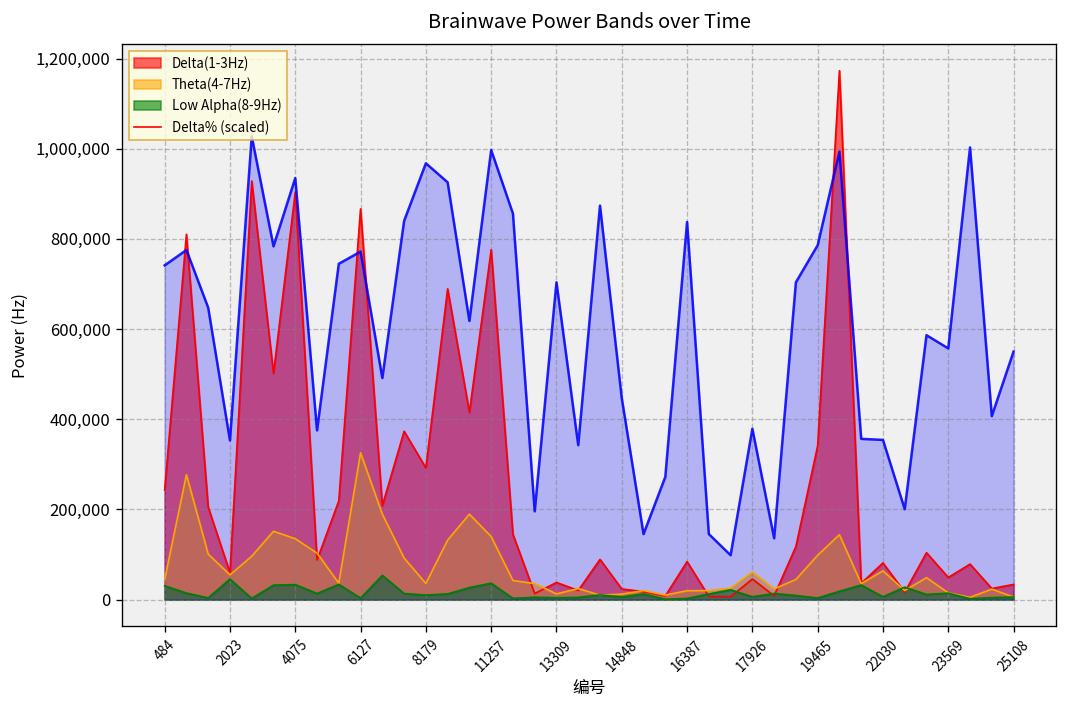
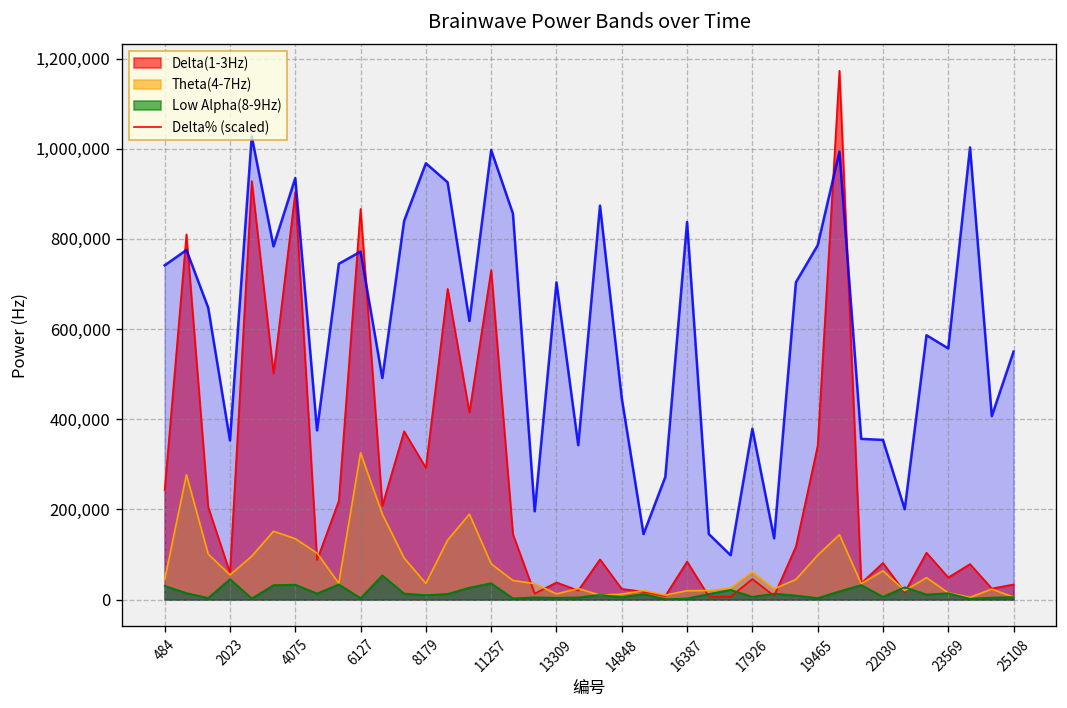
  {
    "Delta(1-3Hz)": {
      "484": "240,000",
      "4075": "900,000",
      "6127": "870,000",
      "8179": "290,000",
-     "11257": "780,000",
+     "11257": "730,000",
      "13309": "40,000",
      "14848": "20,000",
      "16387": "80,000",
      "17926": "50,000",
      "19465": "340,000",
      "22030": "80,000",
      "23569": "50,000",
      "25108": "30,000"
    },
    "Theta(4-7Hz)": {
      "484": "40,000",
      "4075": "140,000",
      "6127": "330,000",
      "8179": "40,000",
-     "11257": "140,000",
+     "11257": "80,000",
      "13309": "10,000",
      "16387": "20,000",
      "17926": "60,000",
      "19465": "100,000",
      "22030": "60,000"
    },
    "Low Alpha(8-9Hz)": {
      "484": "30,000",
      "2023": "50,000",
      "4075": "30,000",
      "6127": "0",
      "8179": "10,000",
      "11257": "40,000",
      "13309": "0",
      "16387": "0",
      "17926": "10,000",
      "19465": "0",
      "22030": "10,000"
    }
  }
